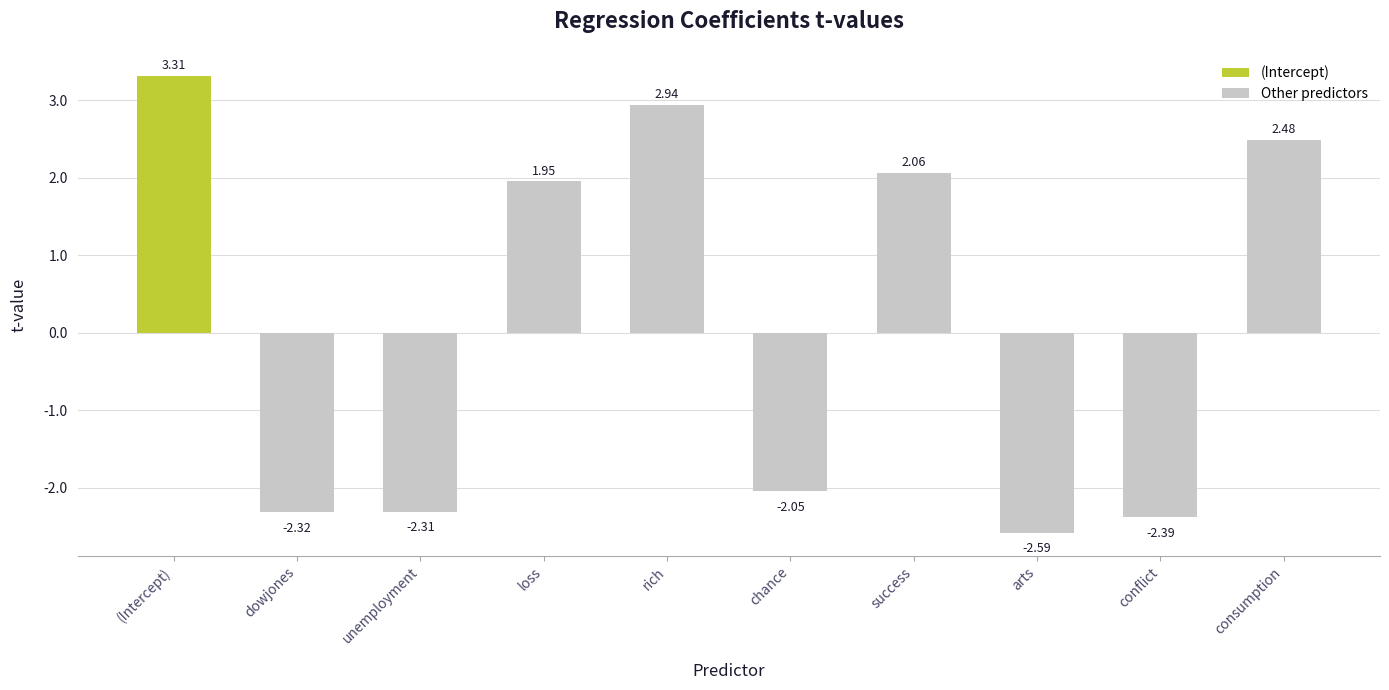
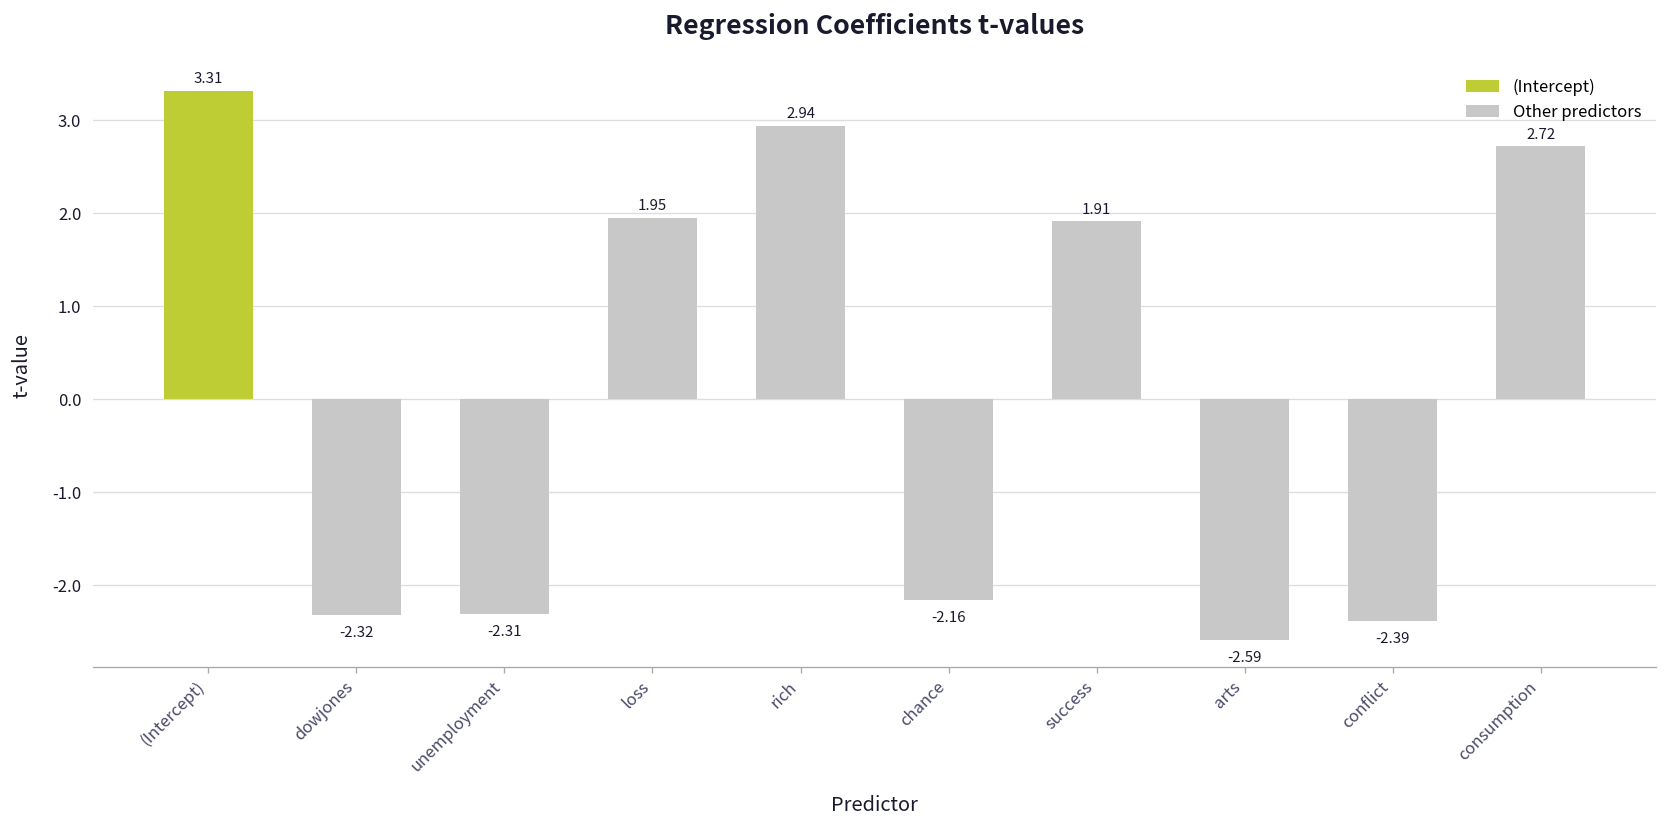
  {
    "(Intercept)": 3.31,
    "dowjones": -2.32,
    "unemployment": -2.31,
    "loss": 1.95,
    "rich": 2.94,
-   "chance": -2.05,
-   "success": 2.06,
+   "chance": -2.16,
+   "success": 1.91,
    "arts": -2.59,
    "conflict": -2.39,
-   "consumption": 2.48
+   "consumption": 2.72
  }
